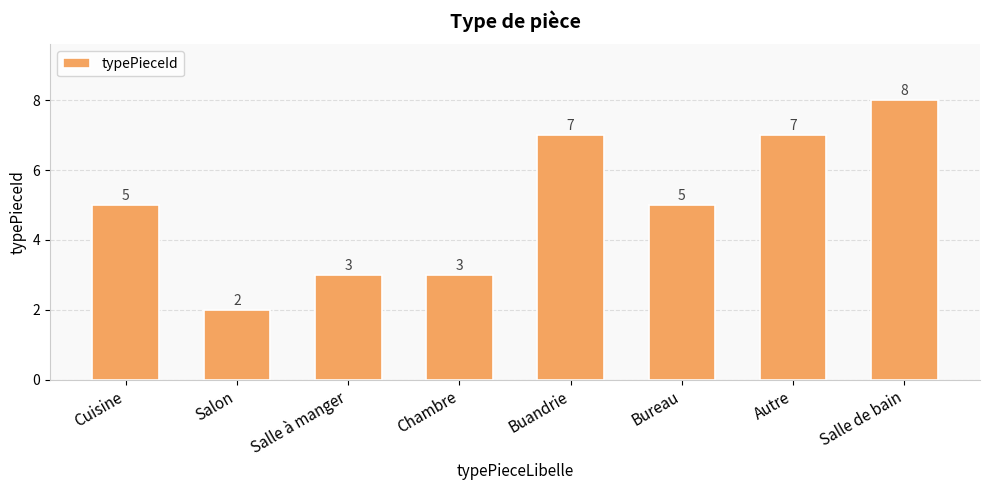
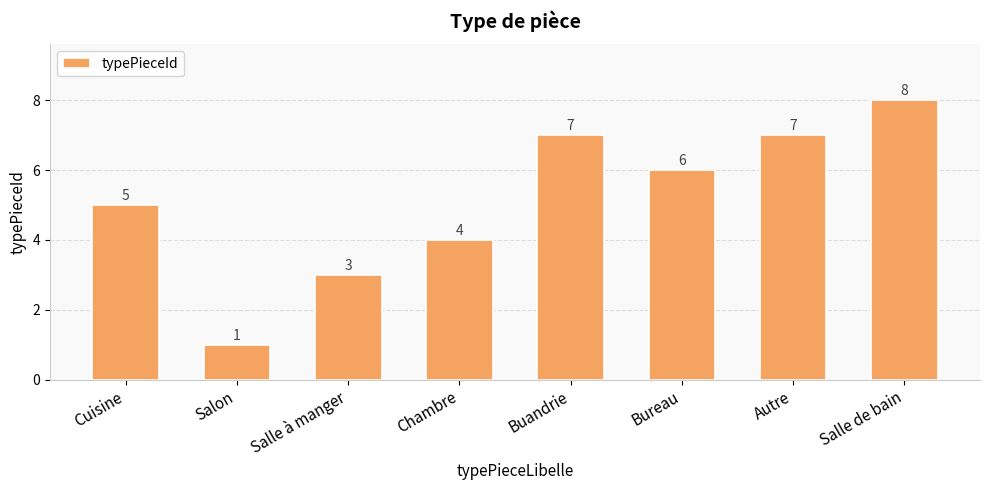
  {
    "Cuisine": 5,
-   "Salon": 2,
+   "Salon": 1,
    "Salle à manger": 3,
-   "Chambre": 3,
+   "Chambre": 4,
    "Buandrie": 7,
-   "Bureau": 5,
+   "Bureau": 6,
    "Autre": 7,
    "Salle de bain": 8
  }
